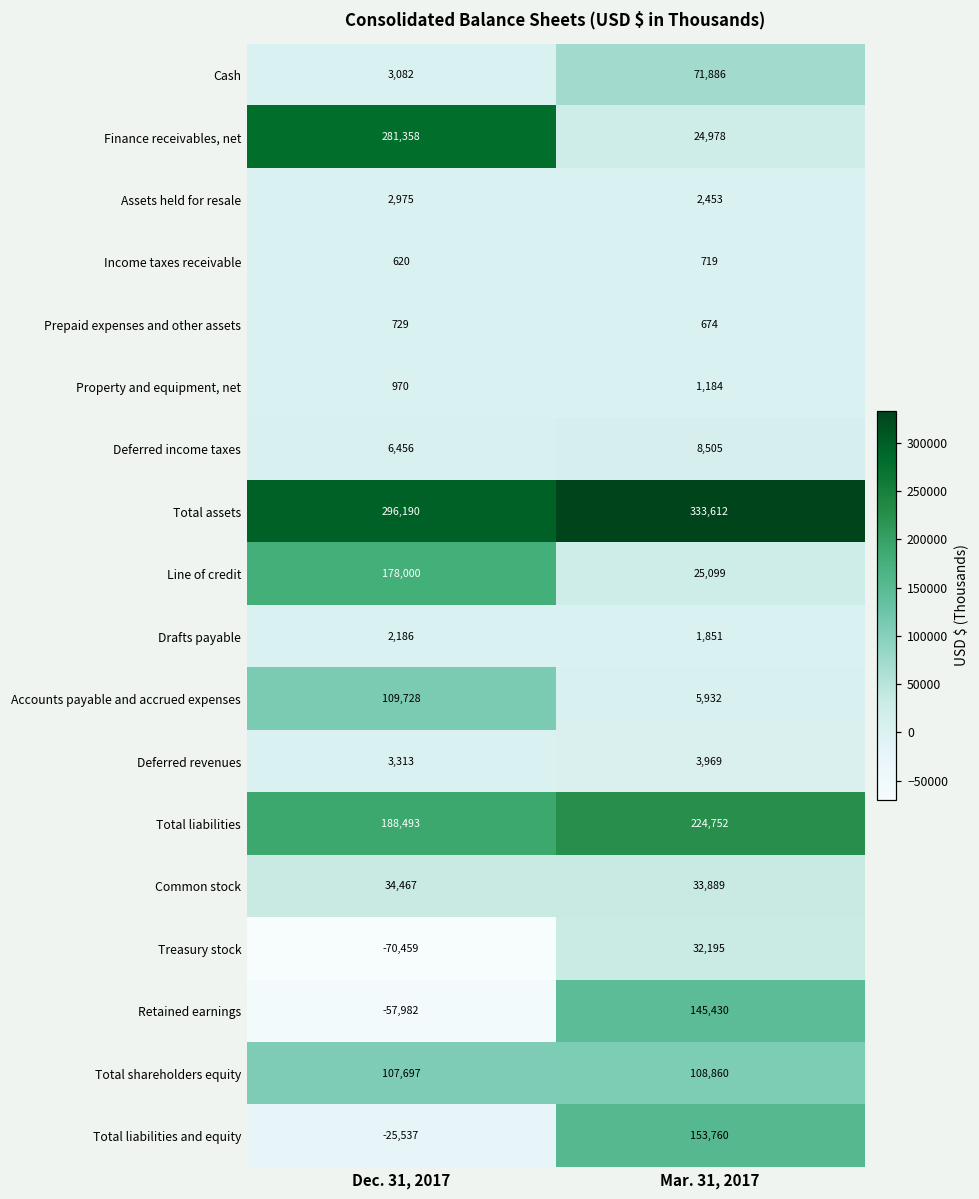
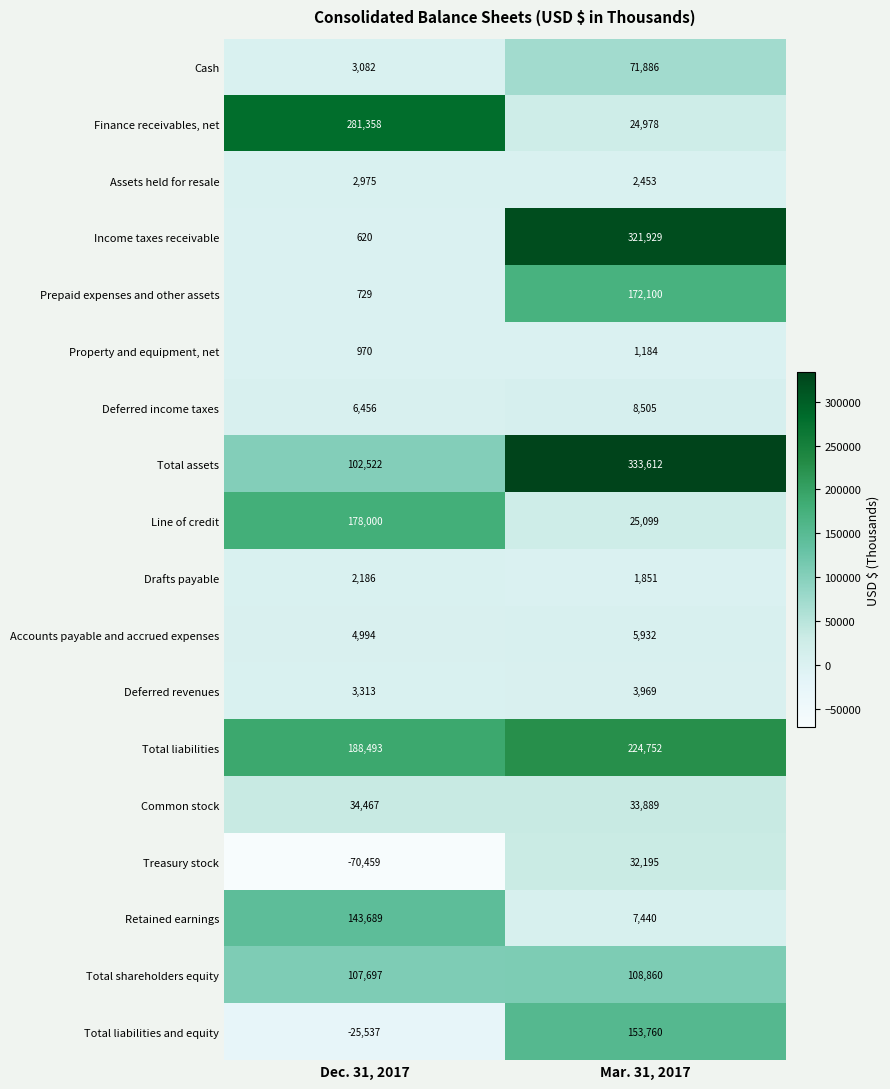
  {
    "Cash": {
      "Dec. 31, 2017": "3,082",
      "Mar. 31, 2017": "71,886"
    },
    "Finance receivables, net": {
      "Dec. 31, 2017": "281,358",
      "Mar. 31, 2017": "24,978"
    },
    "Assets held for resale": {
      "Dec. 31, 2017": "2,975",
      "Mar. 31, 2017": "2,453"
    },
    "Income taxes receivable": {
      "Dec. 31, 2017": "620",
-     "Mar. 31, 2017": "719"
+     "Mar. 31, 2017": "321,929"
    },
    "Prepaid expenses and other assets": {
      "Dec. 31, 2017": "729",
-     "Mar. 31, 2017": "674"
+     "Mar. 31, 2017": "172,100"
    },
    "Property and equipment, net": {
      "Dec. 31, 2017": "970",
      "Mar. 31, 2017": "1,184"
    },
    "Deferred income taxes": {
      "Dec. 31, 2017": "6,456",
      "Mar. 31, 2017": "8,505"
    },
    "Total assets": {
-     "Dec. 31, 2017": "296,190",
+     "Dec. 31, 2017": "102,522",
      "Mar. 31, 2017": "333,612"
    },
    "Line of credit": {
      "Dec. 31, 2017": "178,000",
      "Mar. 31, 2017": "25,099"
    },
    "Drafts payable": {
      "Dec. 31, 2017": "2,186",
      "Mar. 31, 2017": "1,851"
    },
    "Accounts payable and accrued expenses": {
-     "Dec. 31, 2017": "109,728",
+     "Dec. 31, 2017": "4,994",
      "Mar. 31, 2017": "5,932"
    },
    "Deferred revenues": {
      "Dec. 31, 2017": "3,313",
      "Mar. 31, 2017": "3,969"
    },
    "Total liabilities": {
      "Dec. 31, 2017": "188,493",
      "Mar. 31, 2017": "224,752"
    },
    "Common stock": {
      "Dec. 31, 2017": "34,467",
      "Mar. 31, 2017": "33,889"
    },
    "Treasury stock": {
      "Dec. 31, 2017": "-70,459",
      "Mar. 31, 2017": "32,195"
    },
    "Retained earnings": {
-     "Dec. 31, 2017": "-57,982",
-     "Mar. 31, 2017": "145,430"
+     "Dec. 31, 2017": "143,689",
+     "Mar. 31, 2017": "7,440"
    },
    "Total shareholders equity": {
      "Dec. 31, 2017": "107,697",
      "Mar. 31, 2017": "108,860"
    },
    "Total liabilities and equity": {
      "Dec. 31, 2017": "-25,537",
      "Mar. 31, 2017": "153,760"
    }
  }
